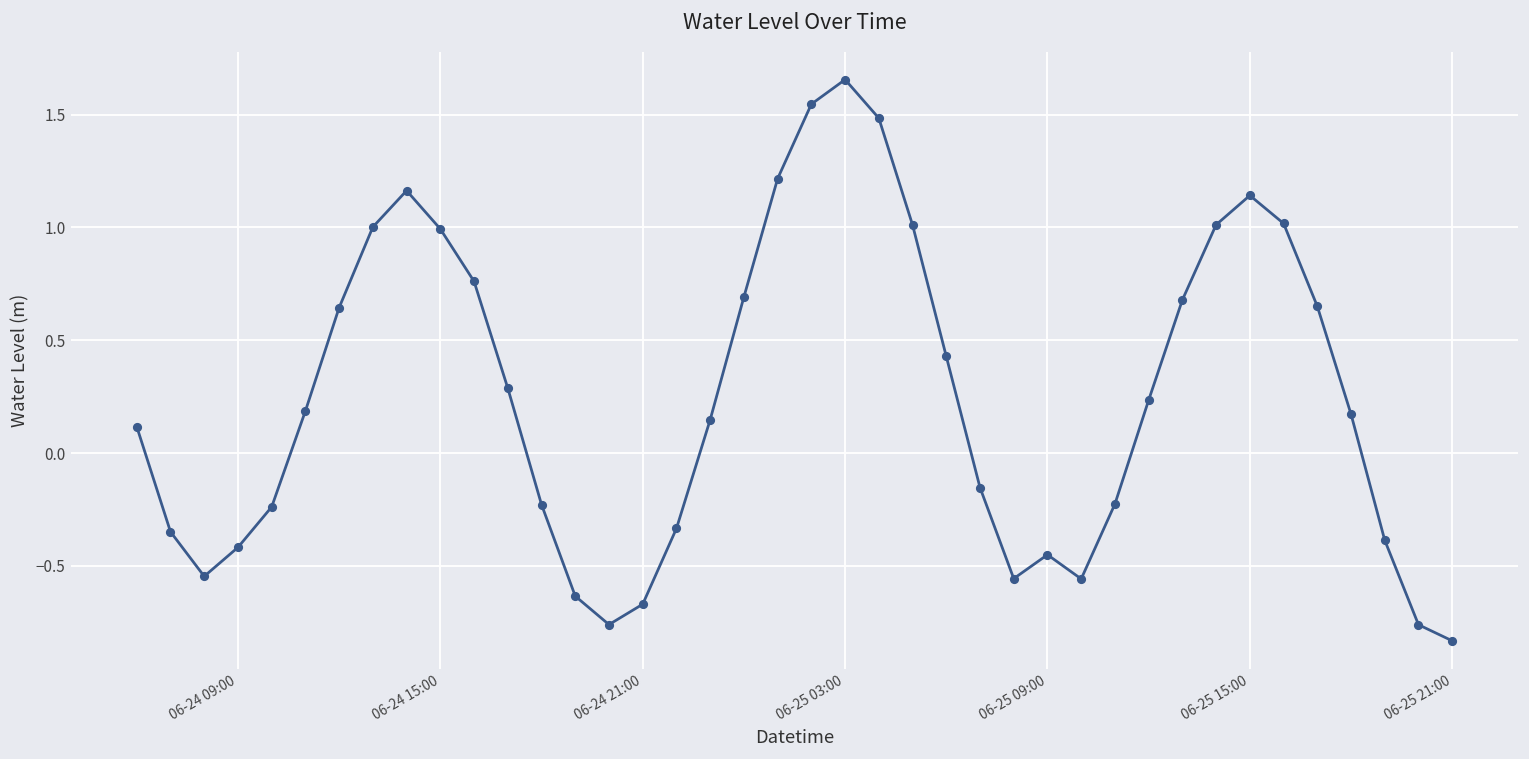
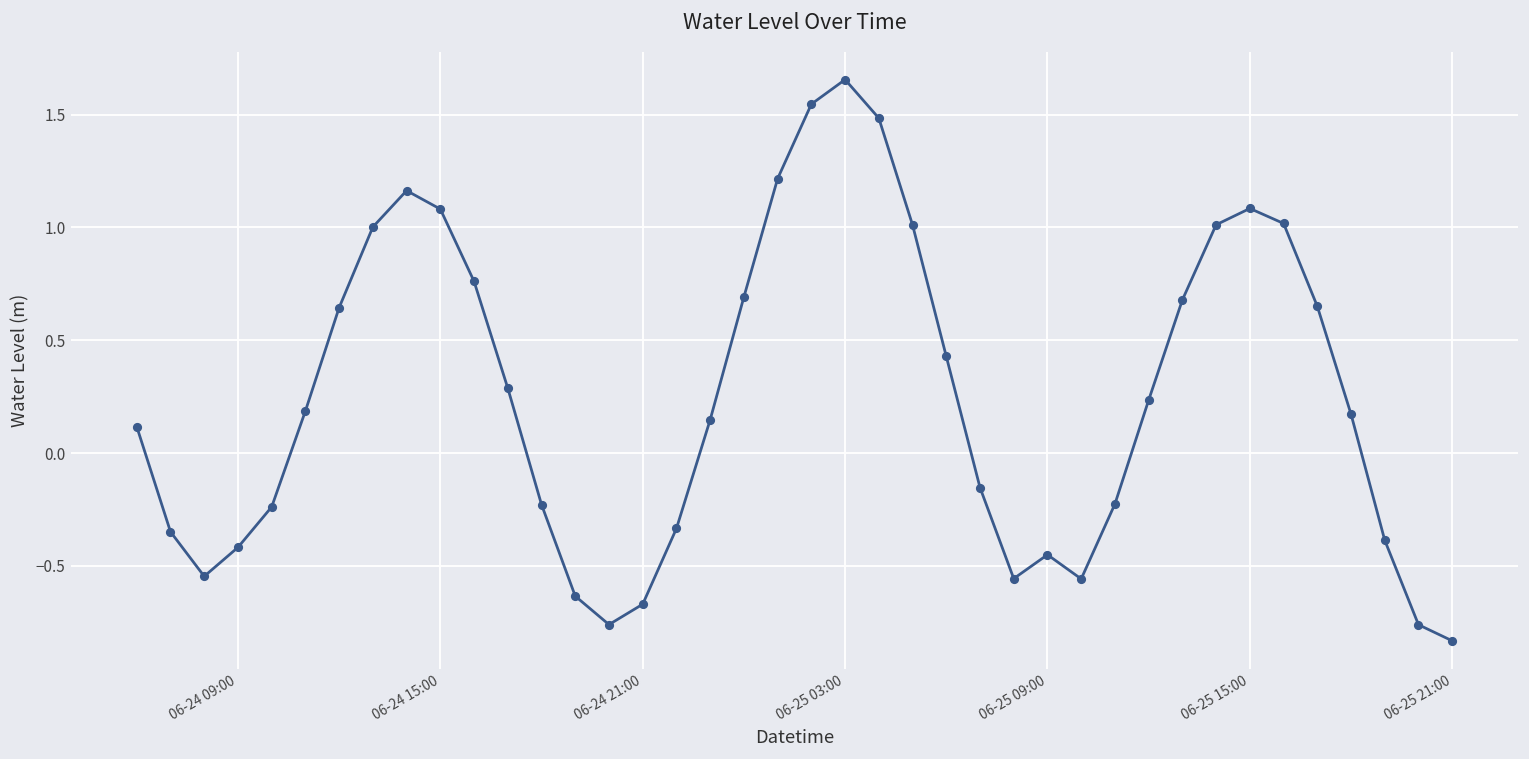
  {
    "06-24 09:00": -0.42,
-   "06-24 15:00": 0.99,
+   "06-24 15:00": 1.08,
    "06-24 21:00": -0.67,
    "06-25 03:00": 1.66,
    "06-25 09:00": -0.45,
-   "06-25 15:00": 1.14,
+   "06-25 15:00": 1.08,
    "06-25 21:00": -0.83
  }
